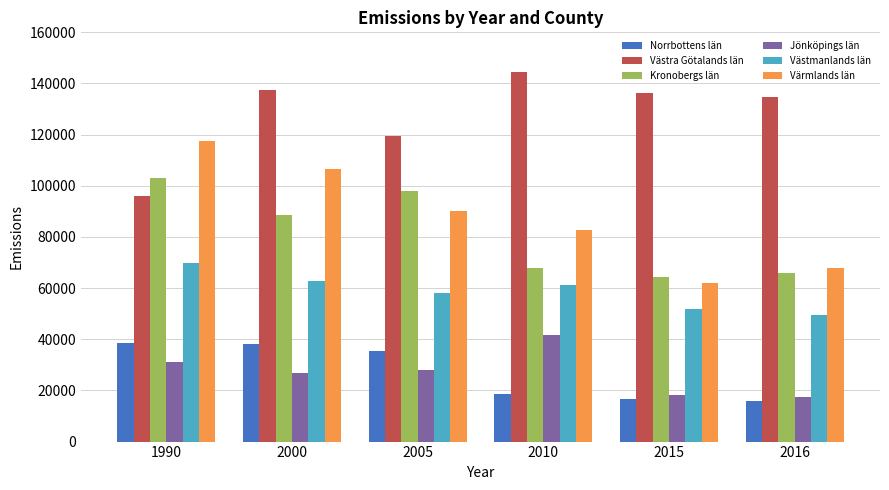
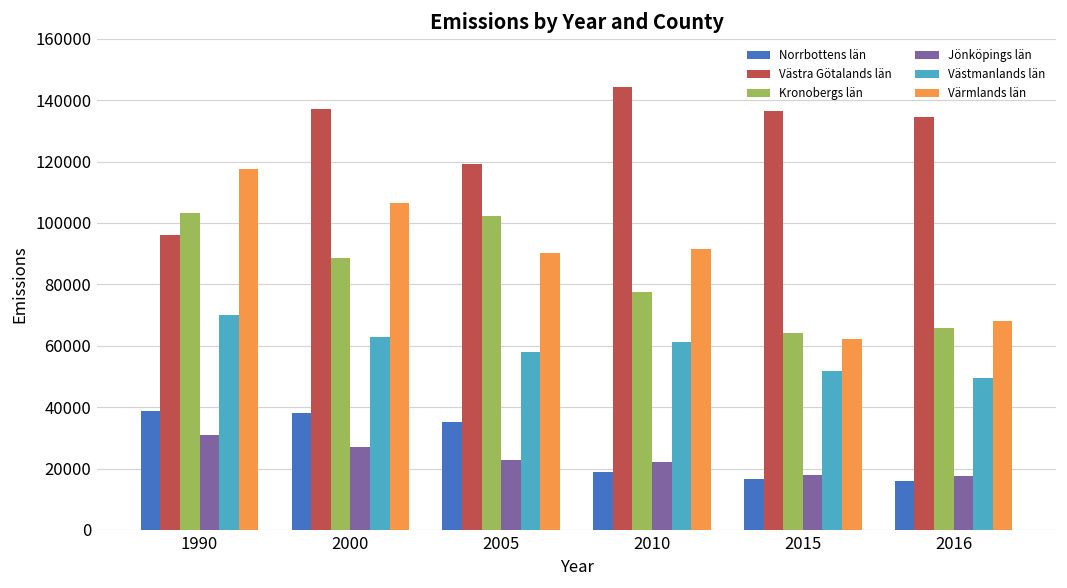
  {
    "Västra Götalands län": {
      "1990": 96000,
      "2000": 137000,
      "2005": 119000,
      "2010": 144000,
      "2015": 136000,
      "2016": 135000
    },
    "Kronobergs län": {
      "1990": 103000,
      "2000": 89000,
-     "2005": 98000,
-     "2010": 68000,
+     "2005": 102000,
+     "2010": 77000,
      "2015": 64000,
      "2016": 66000
    },
    "Jönköpings län": {
      "1990": 31000,
      "2000": 27000,
-     "2005": 28000,
-     "2010": 42000,
+     "2005": 23000,
+     "2010": 22000,
      "2015": 18000,
      "2016": 17000
    },
    "Värmlands län": {
      "1990": 117000,
      "2000": 106000,
      "2005": 90000,
-     "2010": 83000,
+     "2010": 92000,
      "2015": 62000,
      "2016": 68000
    }
  }
